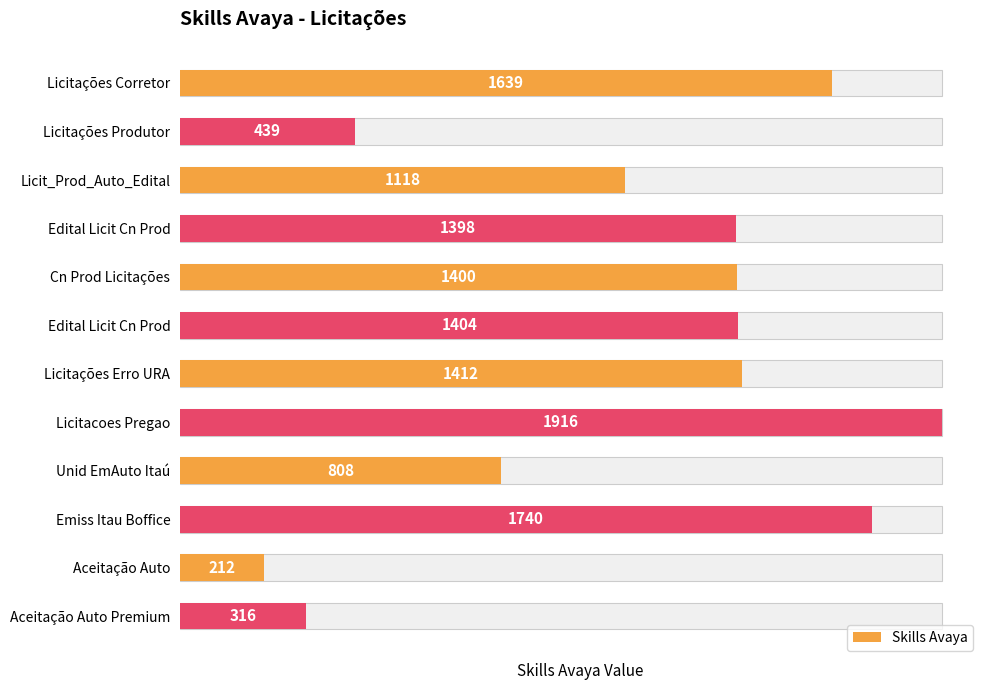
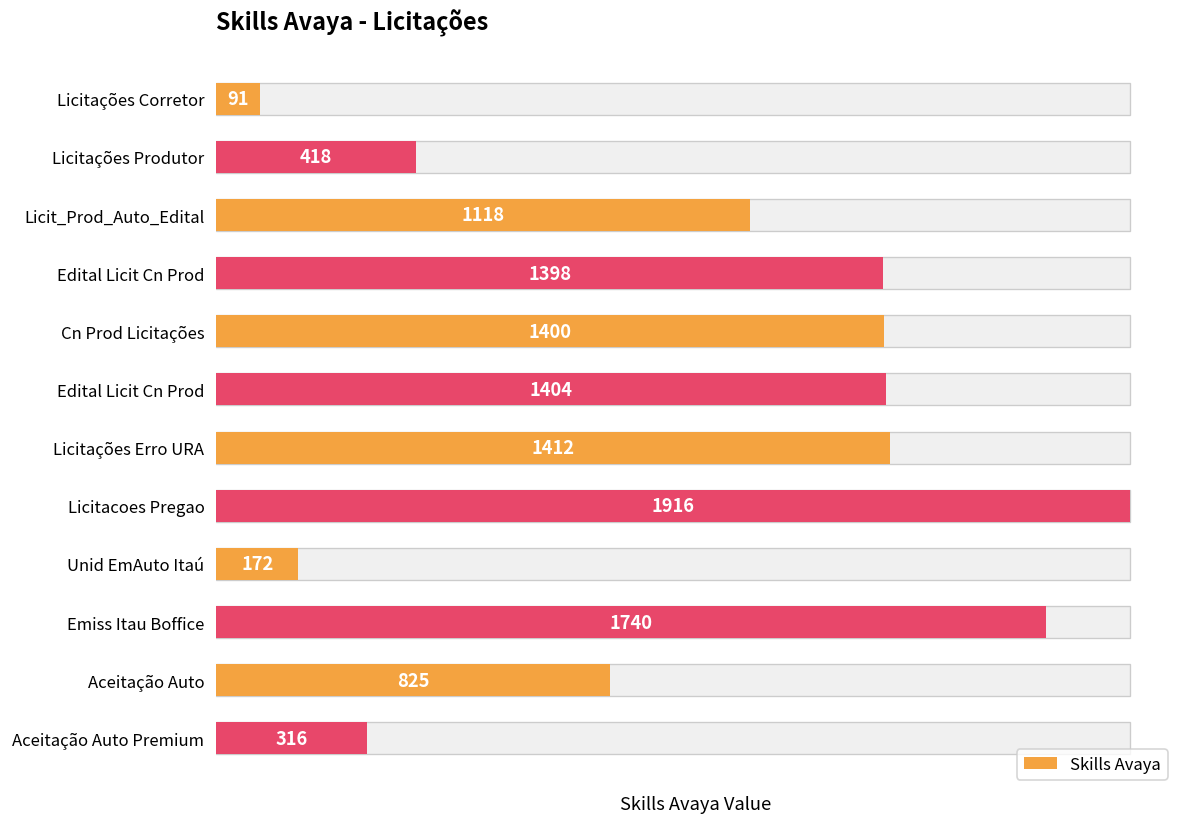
  {
    "Skills Avaya": {
-     "Licitações Corretor": 1639,
-     "Licitações Produtor": 439,
+     "Licitações Corretor": 91,
+     "Licitações Produtor": 418,
      "Licitacoes Pregao": 1916,
-     "Unid EmAuto Itaú": 808,
-     "Aceitação Auto": 212
+     "Unid EmAuto Itaú": 172,
+     "Aceitação Auto": 825
    }
  }
